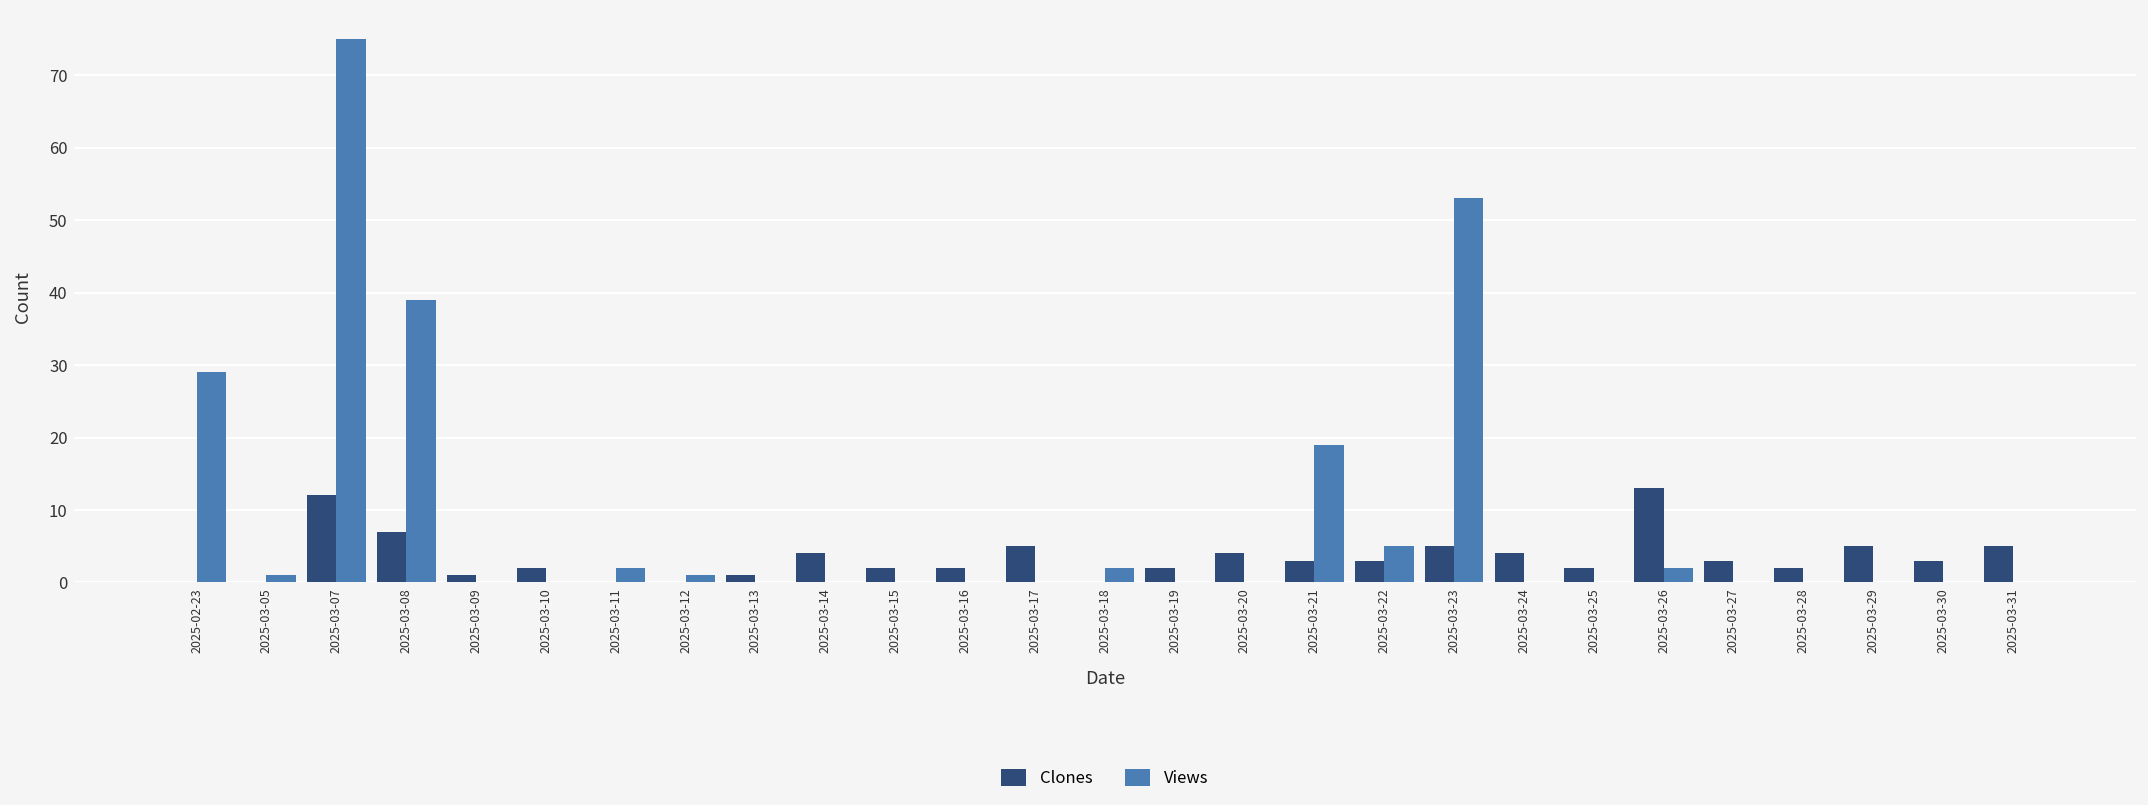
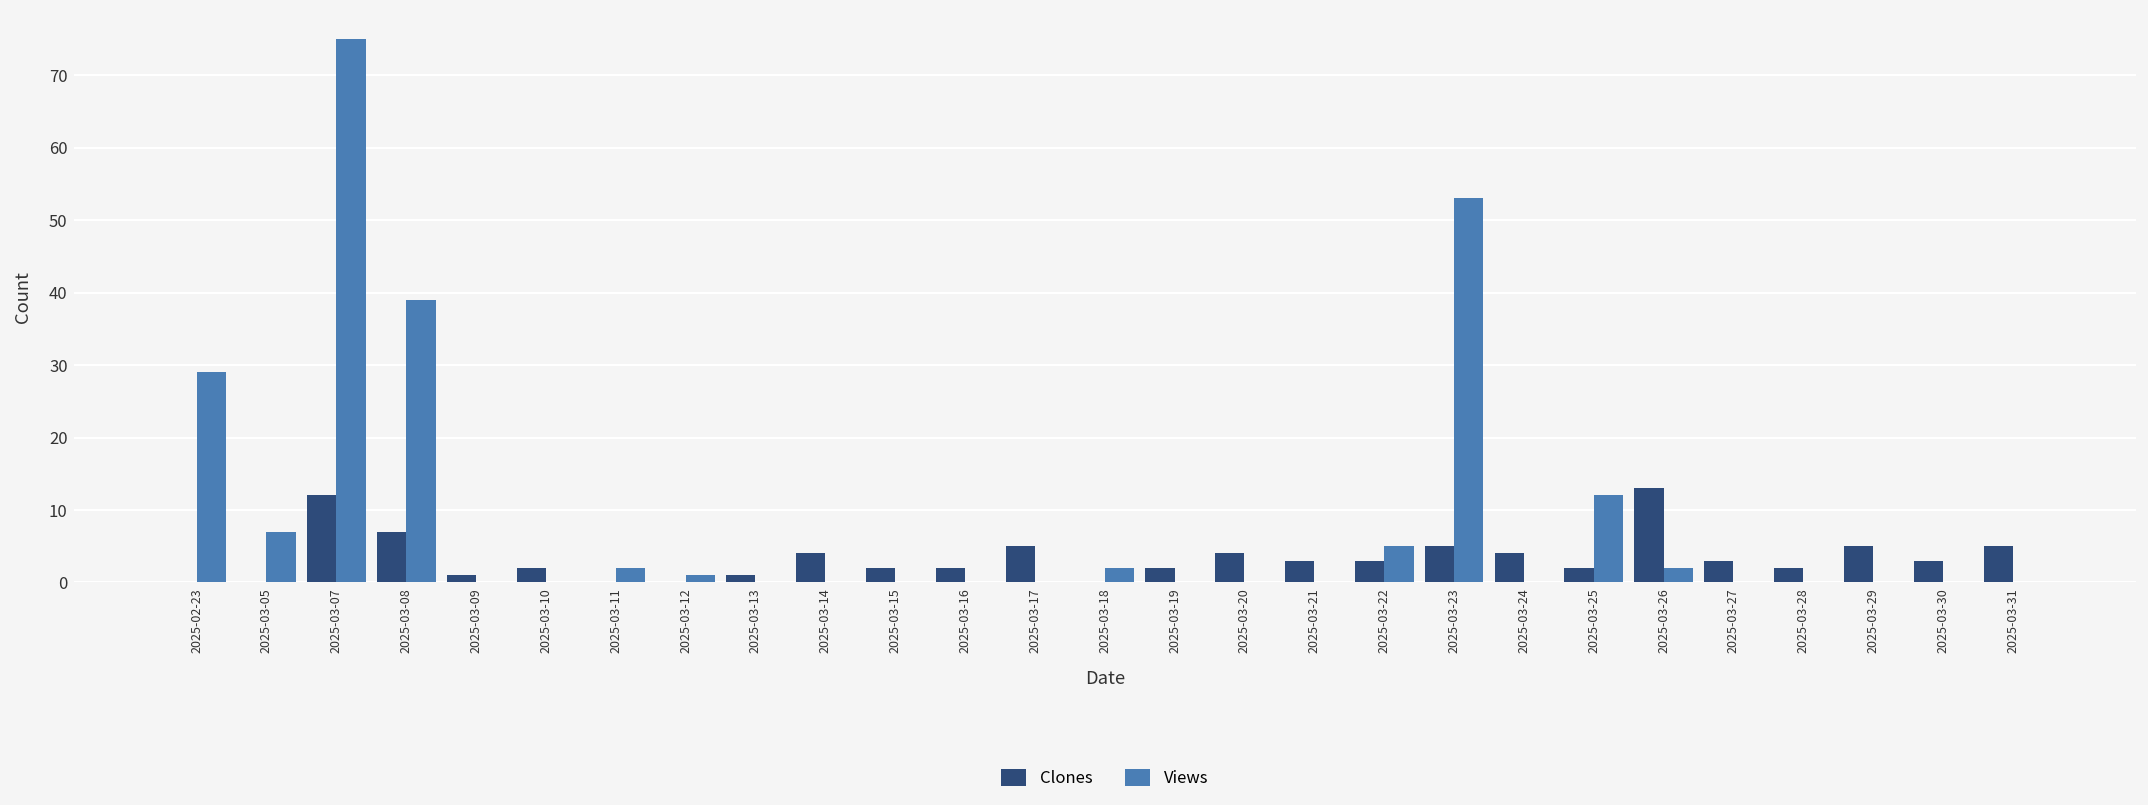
  {
    "Clones": {
      "2025-02-23": 0,
      "2025-03-05": 0,
      "2025-03-07": 12,
      "2025-03-08": 7,
      "2025-03-09": 1,
      "2025-03-10": 2,
      "2025-03-11": 0,
      "2025-03-12": 0,
      "2025-03-13": 1,
      "2025-03-14": 4,
      "2025-03-15": 2,
      "2025-03-16": 2,
      "2025-03-17": 5,
      "2025-03-18": 0,
      "2025-03-19": 2,
      "2025-03-20": 4,
      "2025-03-21": 3,
      "2025-03-22": 3,
      "2025-03-23": 5,
      "2025-03-24": 4,
      "2025-03-25": 2,
      "2025-03-26": 13,
      "2025-03-27": 3,
      "2025-03-28": 2,
      "2025-03-29": 5,
      "2025-03-30": 3,
      "2025-03-31": 5
    },
    "Views": {
      "2025-02-23": 29,
-     "2025-03-05": 1,
+     "2025-03-05": 7,
      "2025-03-07": 75,
      "2025-03-08": 39,
      "2025-03-09": 0,
      "2025-03-10": 0,
      "2025-03-11": 2,
      "2025-03-12": 1,
      "2025-03-13": 0,
      "2025-03-14": 0,
      "2025-03-15": 0,
      "2025-03-16": 0,
      "2025-03-17": 0,
      "2025-03-18": 2,
      "2025-03-19": 0,
      "2025-03-20": 0,
-     "2025-03-21": 19,
+     "2025-03-21": 0,
      "2025-03-22": 5,
      "2025-03-23": 53,
      "2025-03-24": 0,
-     "2025-03-25": 0,
+     "2025-03-25": 12,
      "2025-03-26": 2,
      "2025-03-27": 0,
      "2025-03-28": 0,
      "2025-03-29": 0,
      "2025-03-30": 0,
      "2025-03-31": 0
    }
  }
